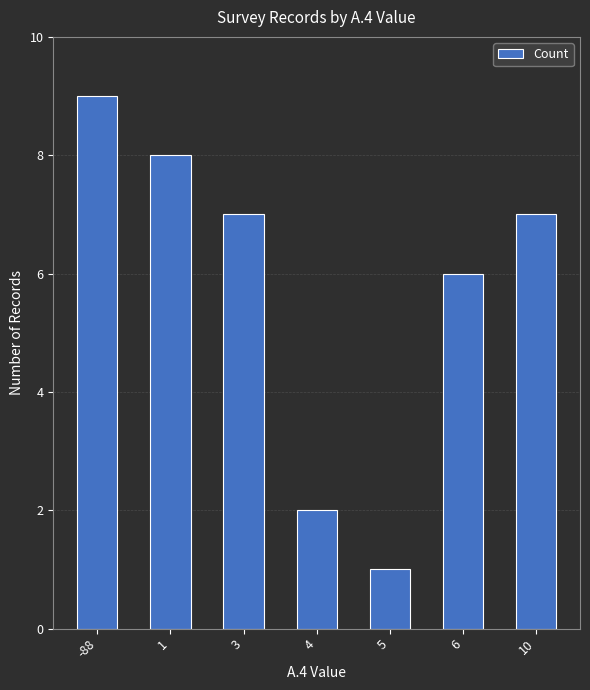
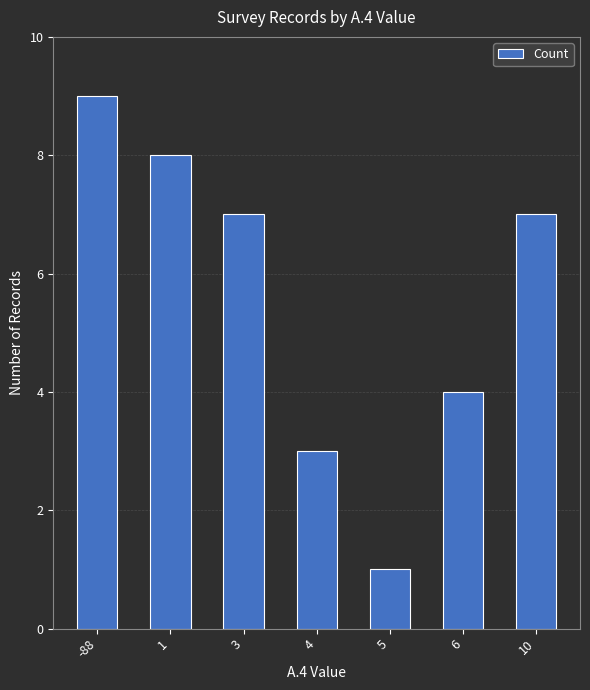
  {
    "-88": 9,
    "1": 8,
    "3": 7,
-   "4": 2,
+   "4": 3,
    "5": 1,
-   "6": 6,
+   "6": 4,
    "10": 7
  }
